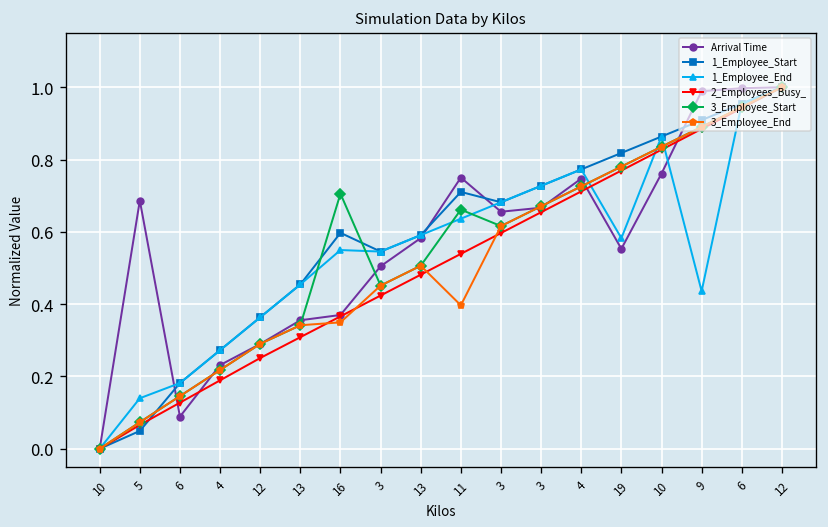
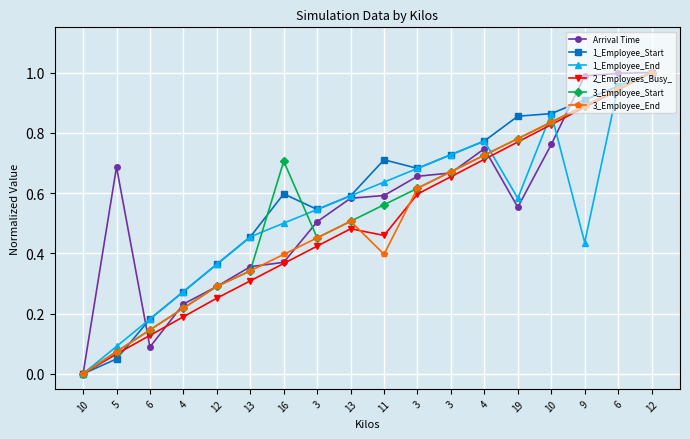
  {
    "Arrival Time": {
      "5": 0.69,
-     "11": 0.75,
+     "11": 0.59,
      "19": 0.55
    },
    "1_Employee_Start": {
      "5": 0.05,
      "16": 0.60,
      "11": 0.71,
-     "19": 0.82
+     "19": 0.85
    },
    "1_Employee_End": {
-     "5": 0.14,
-     "16": 0.55,
+     "5": 0.09,
+     "16": 0.50,
      "11": 0.64,
      "19": 0.58,
      "9": 0.44
    },
    "2_Employees_Busy_": {
-     "11": 0.54,
+     "11": 0.46,
      "19": 0.77
    },
    "3_Employee_Start": {
      "16": 0.71,
-     "11": 0.66
+     "11": 0.56
    },
    "3_Employee_End": {
-     "16": 0.35,
+     "16": 0.40,
      "11": 0.40
    }
  }
